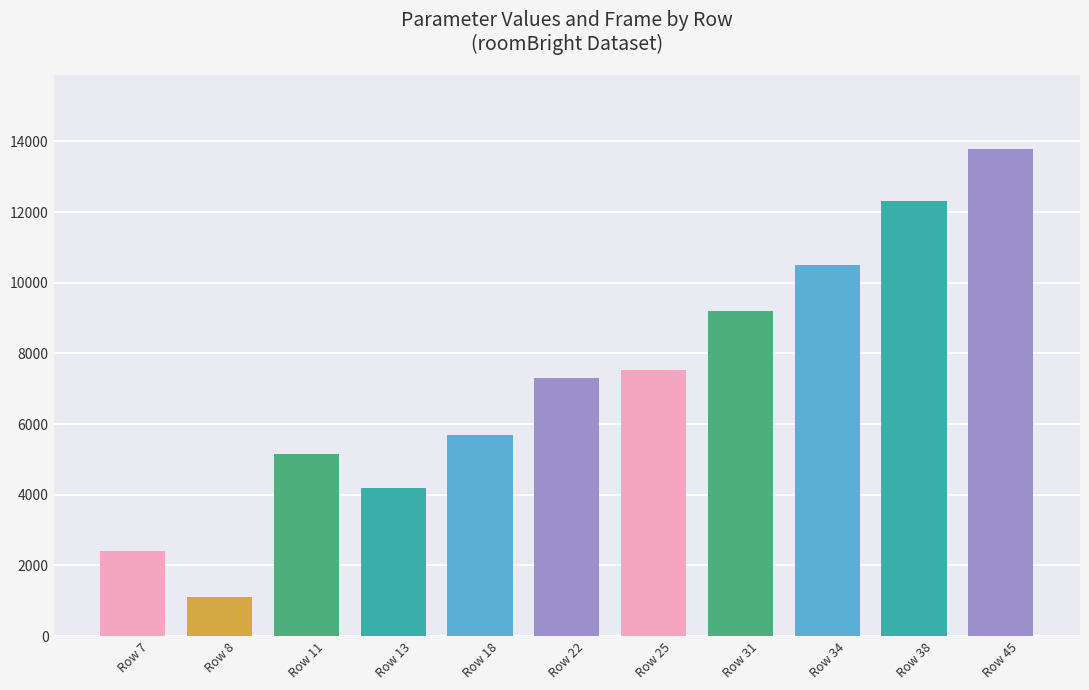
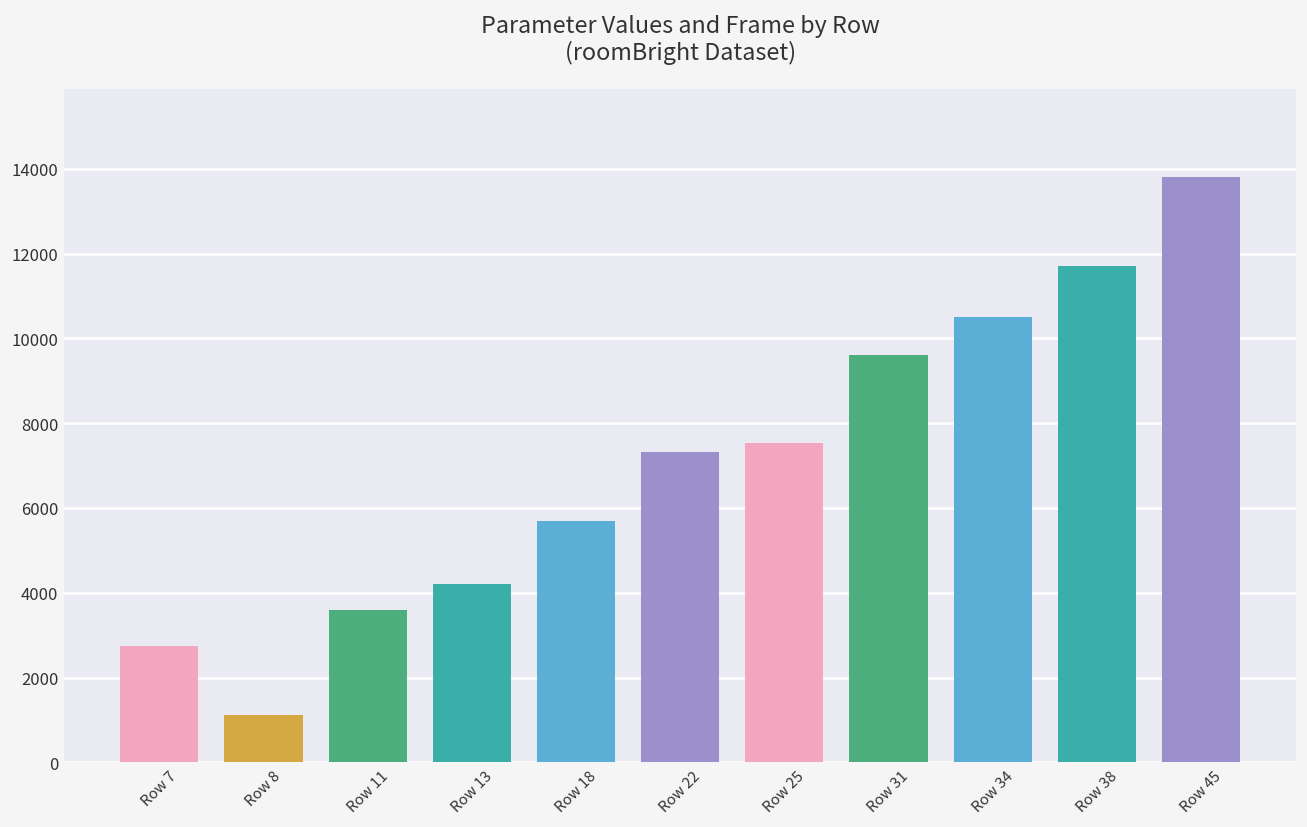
  {
-   "Row 7": 2400,
+   "Row 7": 2700,
    "Row 8": 1100,
-   "Row 11": 5100,
+   "Row 11": 3600,
    "Row 13": 4200,
    "Row 18": 5700,
    "Row 22": 7300,
    "Row 25": 7500,
-   "Row 31": 9200,
+   "Row 31": 9600,
    "Row 34": 10500,
-   "Row 38": 12300,
+   "Row 38": 11700,
    "Row 45": 13800
  }
